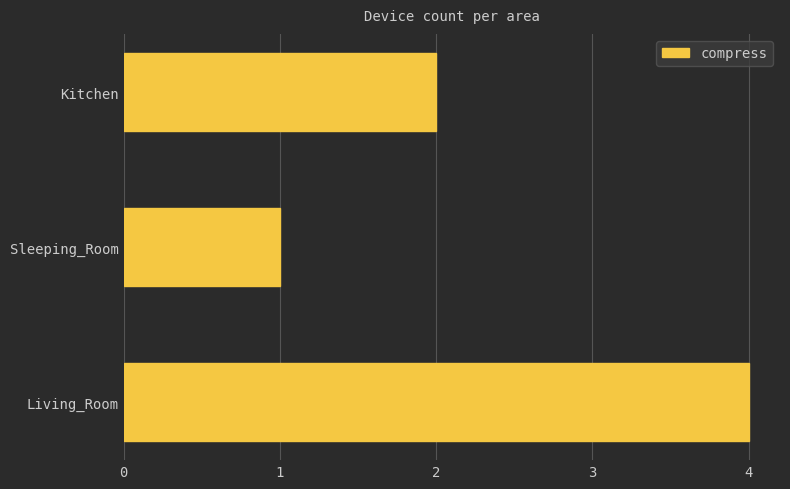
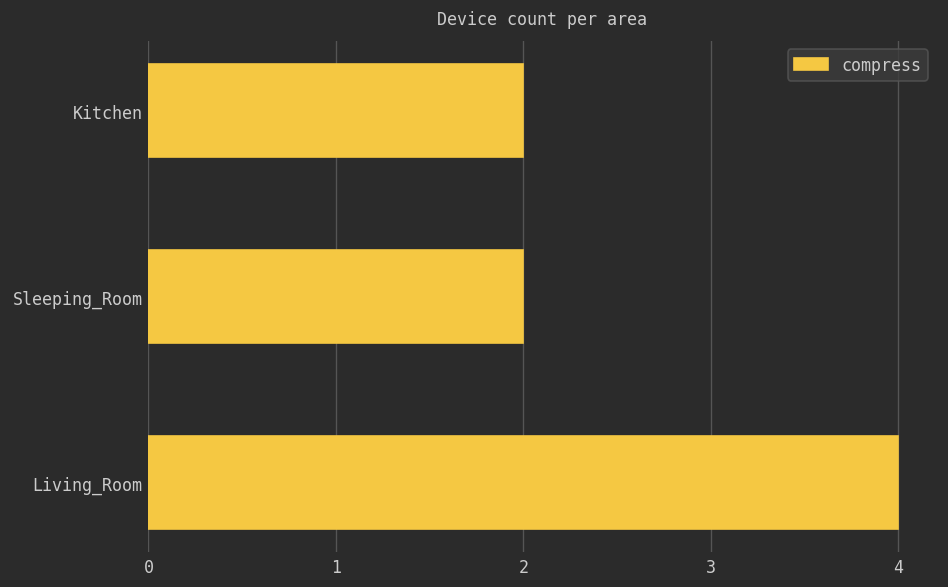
  {
    "Kitchen": 2,
-   "Sleeping_Room": 1,
+   "Sleeping_Room": 2,
    "Living_Room": 4
  }
